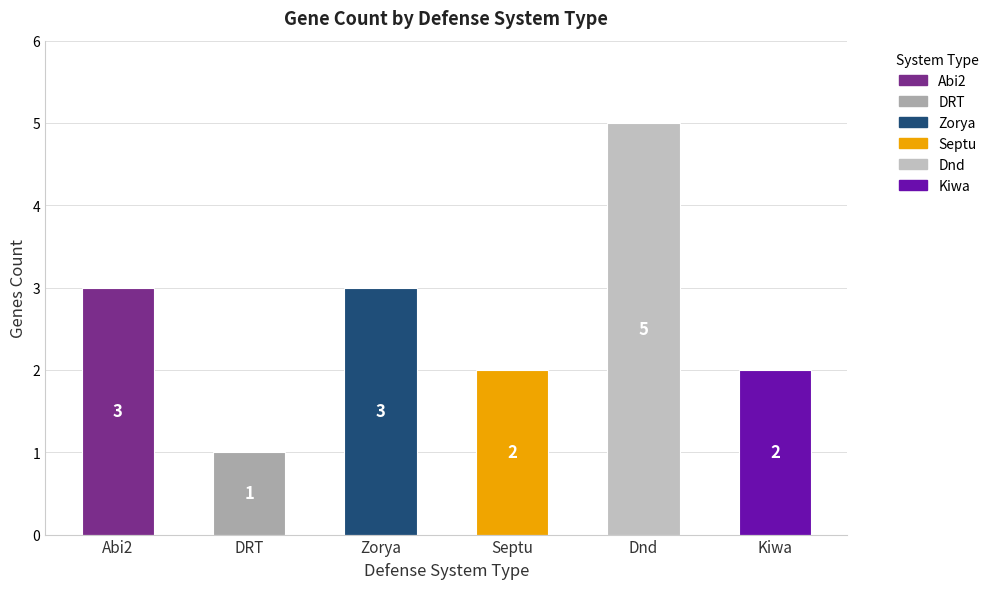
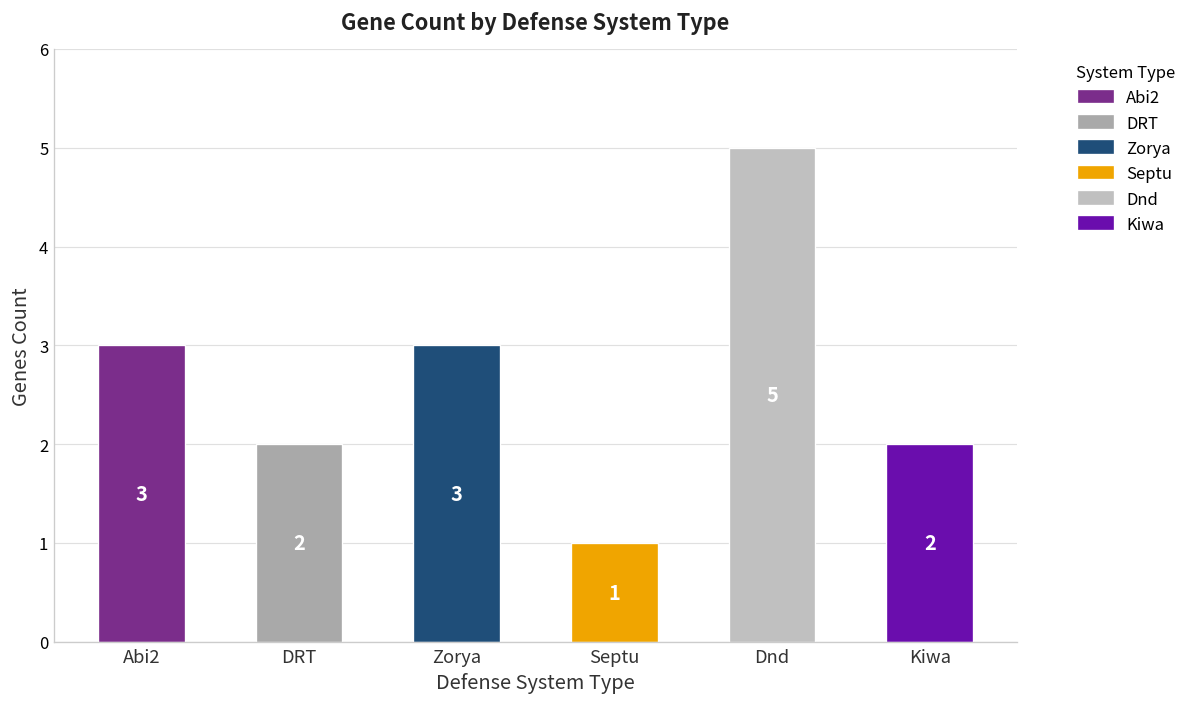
  {
    "Abi2": 3,
-   "DRT": 1,
+   "DRT": 2,
    "Zorya": 3,
-   "Septu": 2,
+   "Septu": 1,
    "Dnd": 5,
    "Kiwa": 2
  }
